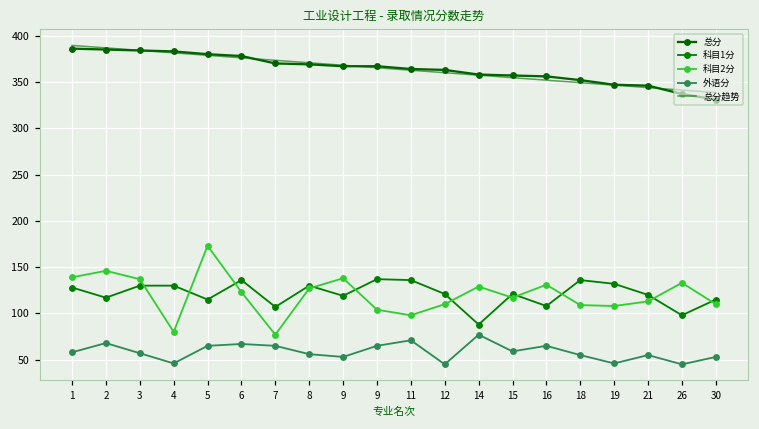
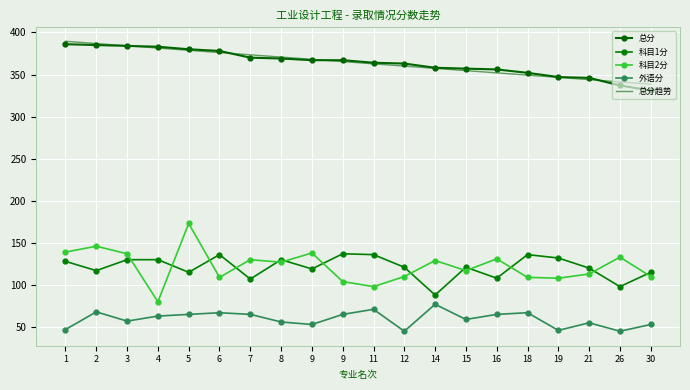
  {
    "科目2分": {
      "1": 140,
      "2": 150,
      "3": 140,
      "4": 80,
      "5": 170,
-     "6": 120,
-     "7": 80,
+     "6": 110,
+     "7": 130,
      "11": 100,
      "12": 110,
      "14": 130,
      "15": 120,
      "16": 130,
      "18": 110,
      "19": 110,
      "21": 110,
      "26": 130,
      "30": 110
    },
    "外语分": {
-     "1": 60,
+     "1": 50,
      "2": 70,
      "3": 60,
-     "4": 50,
+     "4": 60,
      "5": 70,
      "6": 70,
      "7": 70,
      "8": 60,
      "11": 70,
      "12": 50,
      "14": 80,
      "15": 60,
      "16": 70,
-     "18": 60,
+     "18": 70,
      "19": 50,
      "21": 60,
      "26": 50,
      "30": 50
    }
  }
